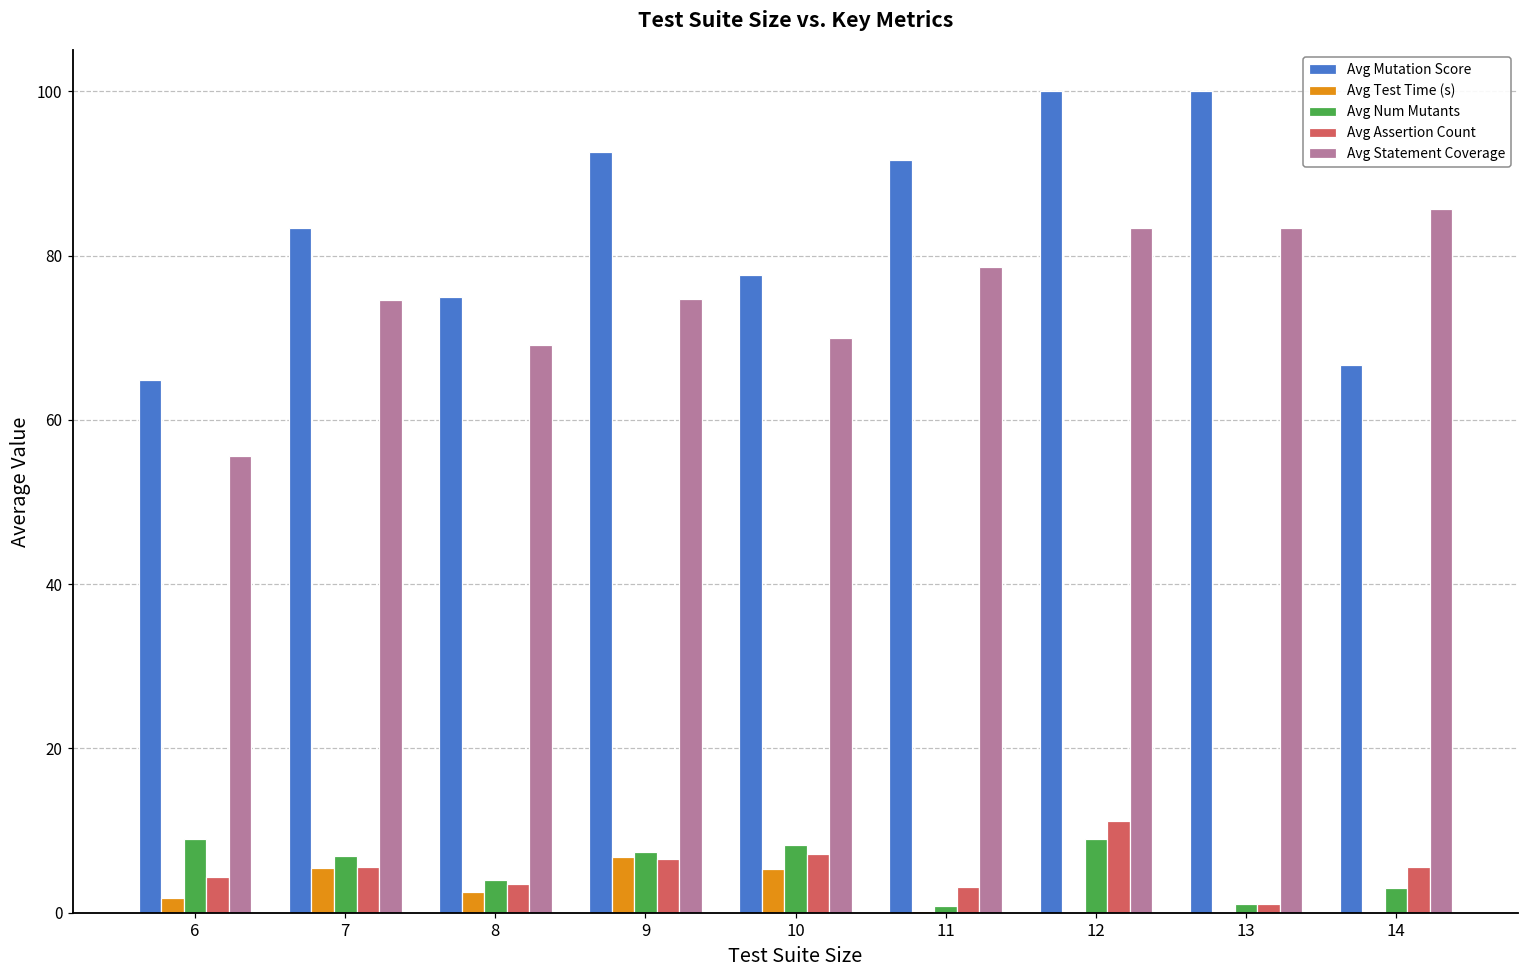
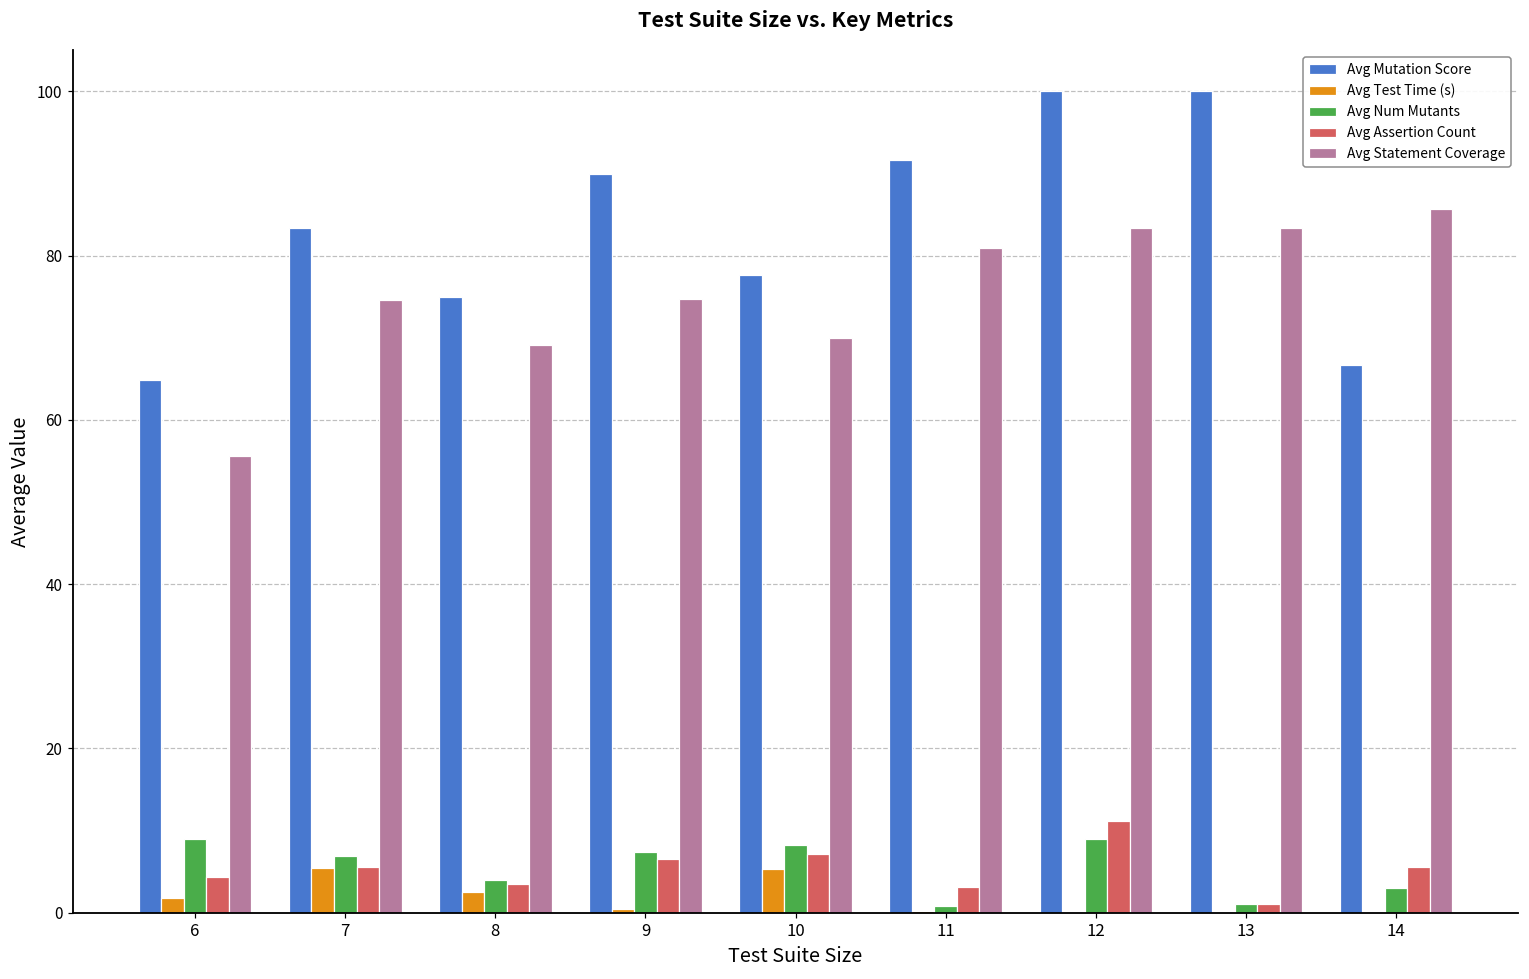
  {
    "Avg Mutation Score": {
      "6": 65,
      "7": 83,
      "8": 75,
-     "9": 93,
+     "9": 90,
      "10": 78,
      "11": 92,
      "12": 100,
      "13": 100,
      "14": 67
    },
    "Avg Test Time (s)": {
      "6": 2,
      "7": 5,
      "8": 3,
-     "9": 7,
+     "9": 0,
      "10": 5
    },
    "Avg Num Mutants": {
      "6": 9,
      "7": 7,
      "8": 4,
      "9": 7,
      "10": 8,
      "11": 1,
      "12": 9,
      "13": 1,
      "14": 3
    },
    "Avg Assertion Count": {
      "6": 4,
      "7": 6,
      "8": 4,
      "9": 7,
      "10": 7,
      "11": 3,
      "12": 11,
      "13": 1,
      "14": 6
    },
    "Avg Statement Coverage": {
      "6": 56,
      "7": 75,
      "8": 69,
      "9": 75,
      "10": 70,
-     "11": 79,
+     "11": 81,
      "12": 83,
      "13": 83,
      "14": 86
    }
  }
